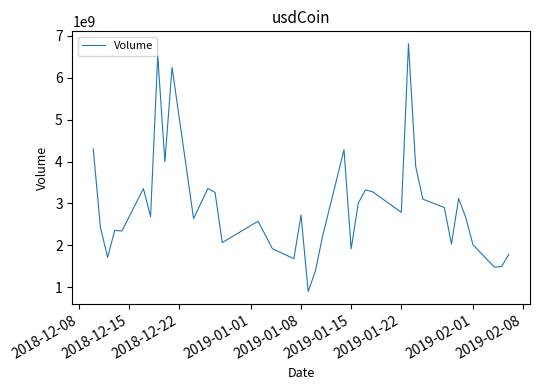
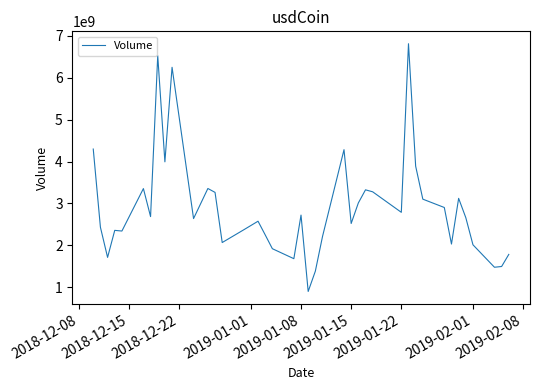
  {
    "2019-01-08": 2700000000,
-   "2019-01-15": 1900000000,
+   "2019-01-15": 2500000000,
    "2019-01-22": 2800000000,
    "2019-02-01": 2000000000
  }
